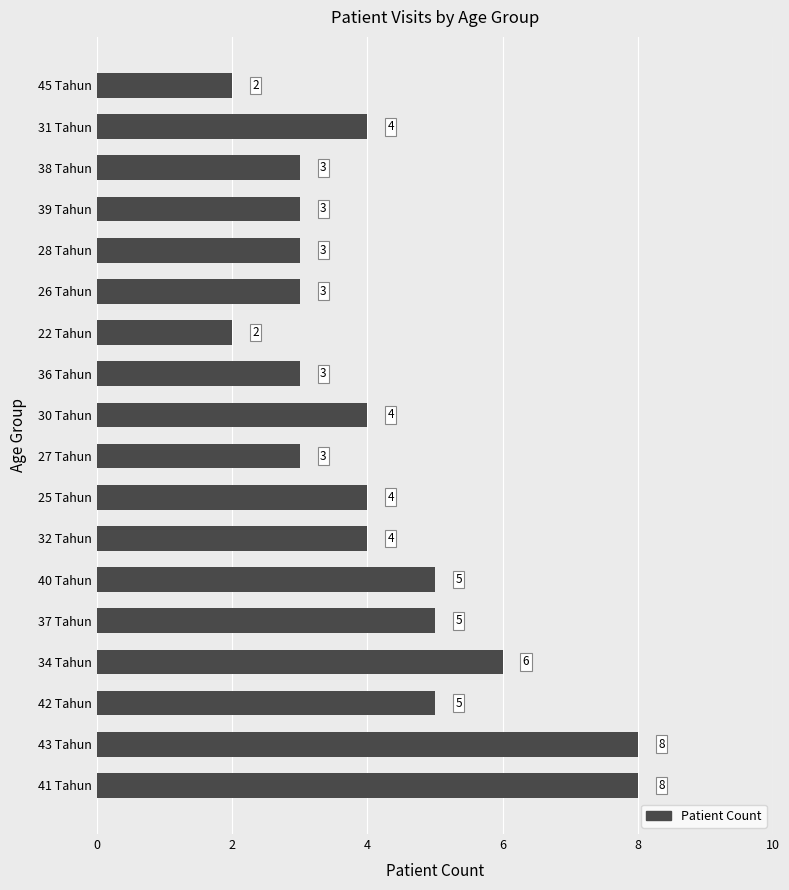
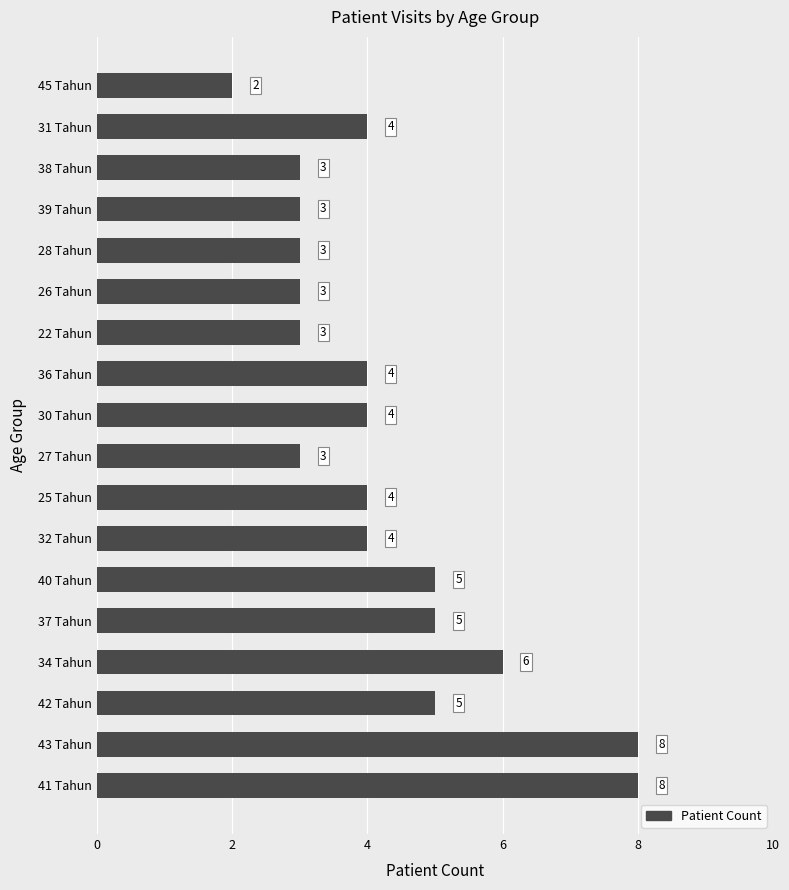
  {
-   "22 Tahun": 2,
-   "36 Tahun": 3
+   "22 Tahun": 3,
+   "36 Tahun": 4
  }
